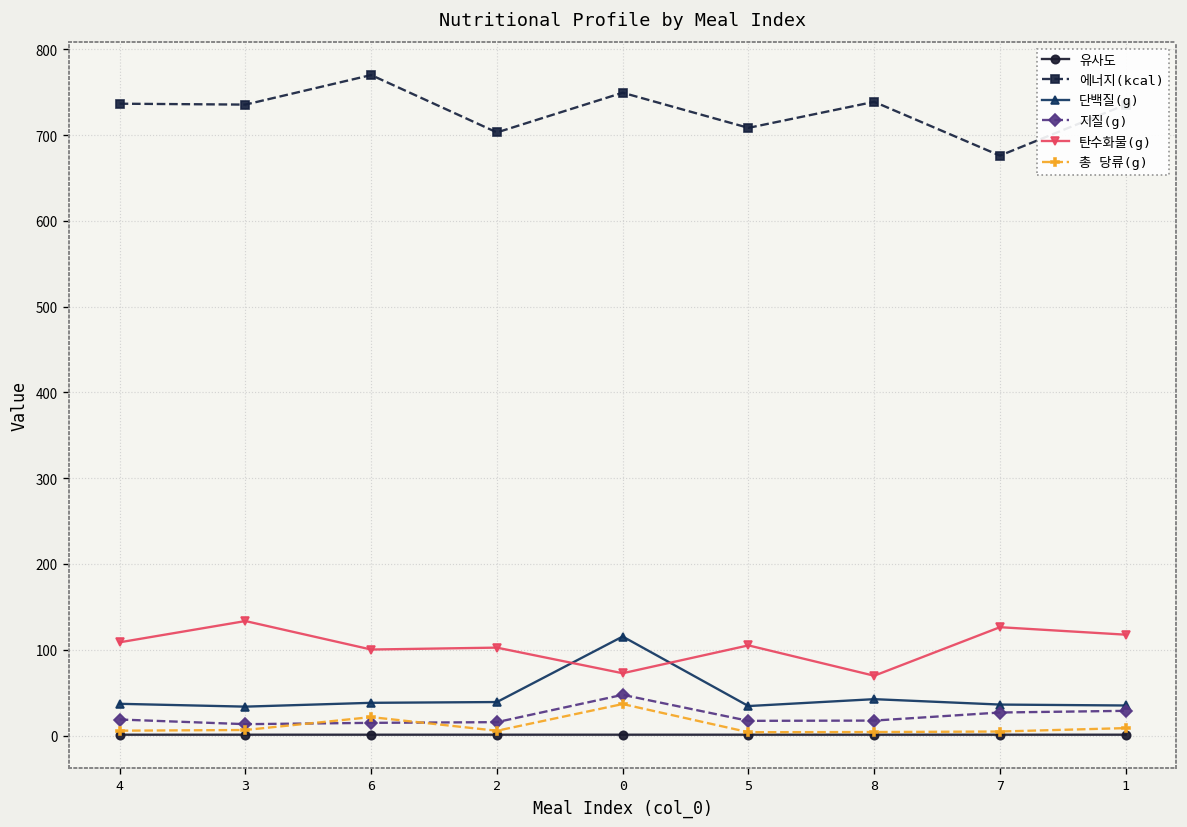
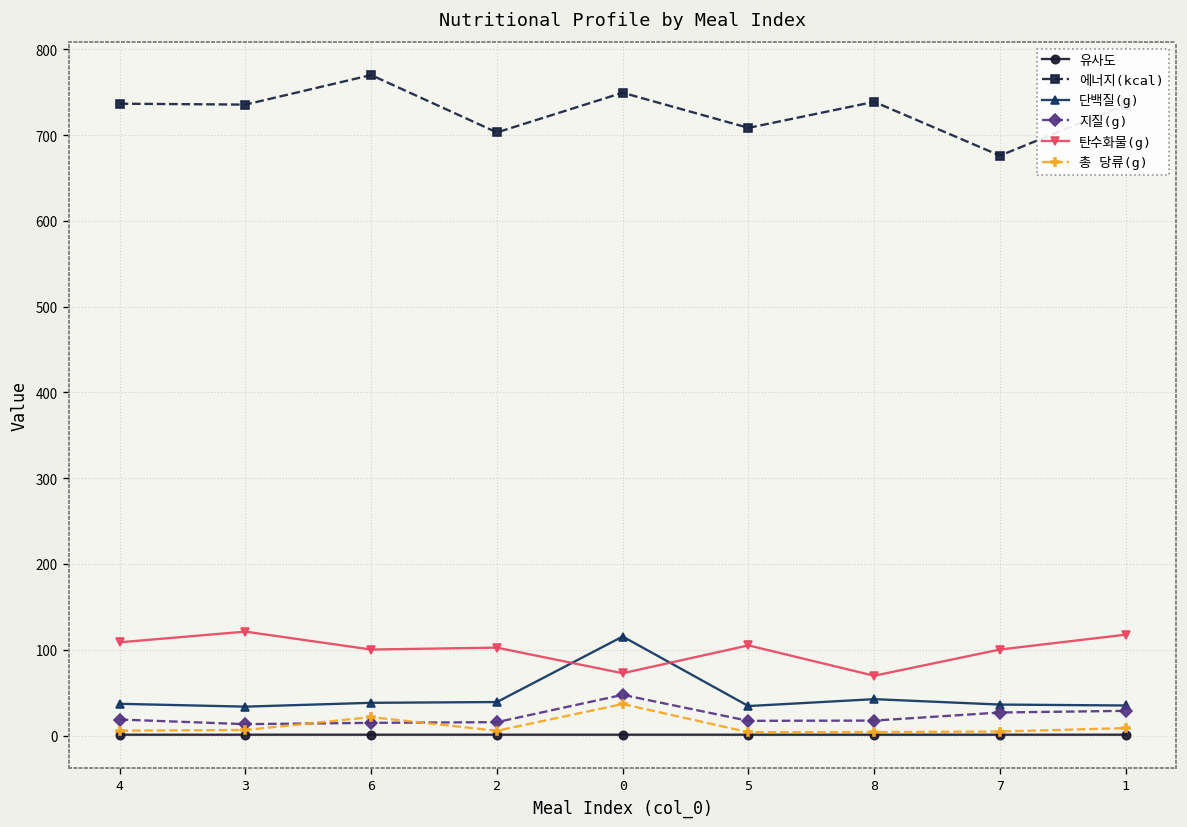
  {
    "지질(g)": {
      "4": 20,
      "3": 10,
      "6": 10,
      "2": 20,
      "0": 50,
      "5": 20,
      "8": 20,
      "7": 30,
      "1": 30
    },
    "탄수화물(g)": {
      "4": 110,
-     "3": 130,
+     "3": 120,
      "6": 100,
      "2": 100,
      "0": 70,
      "5": 110,
      "8": 70,
-     "7": 130,
+     "7": 100,
      "1": 120
    },
    "총 당류(g)": {
      "4": 10,
      "3": 10,
      "6": 20,
      "2": 10,
      "0": 40,
      "7": 0,
      "1": 10
    }
  }
